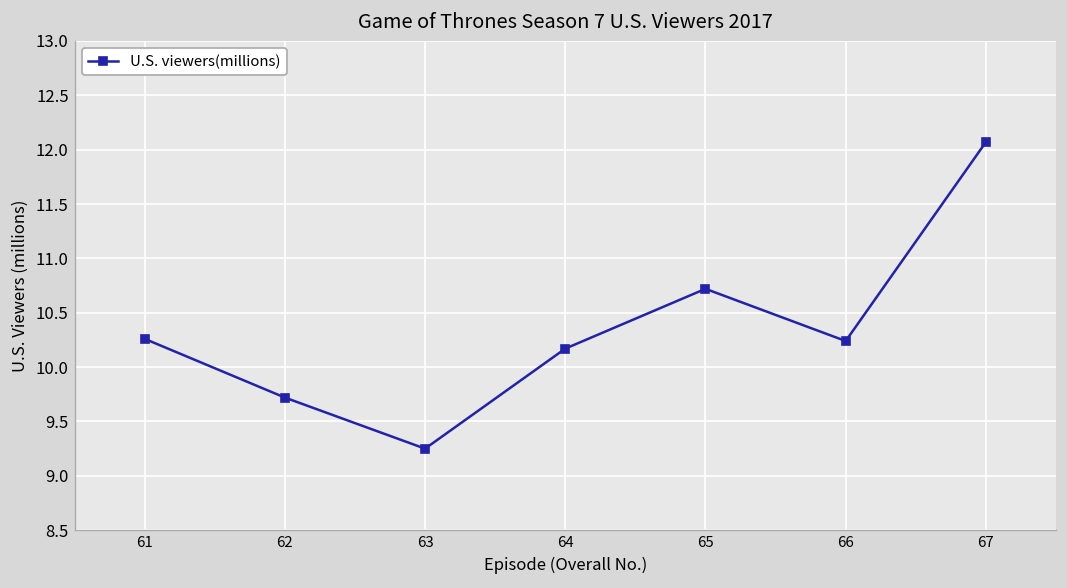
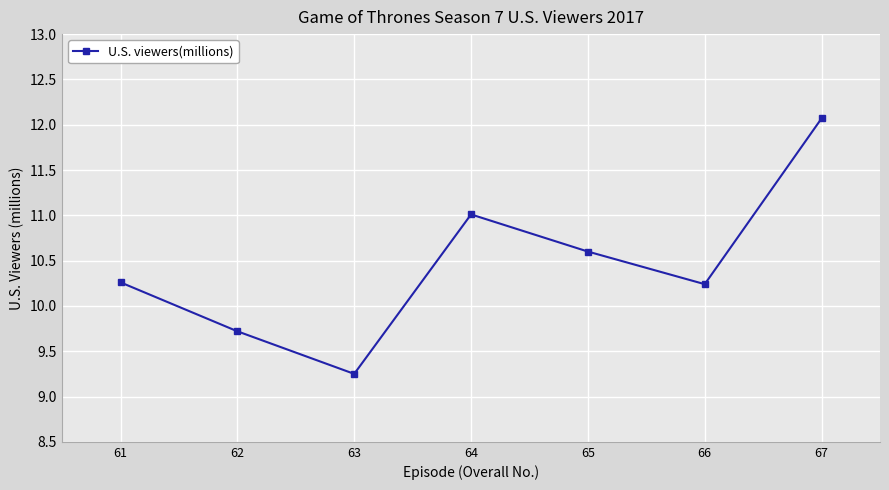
  {
    "61": 10.3,
    "62": 9.7,
    "63": 9.3,
-   "64": 10.2,
-   "65": 10.7,
+   "64": 11.0,
+   "65": 10.6,
    "66": 10.2,
    "67": 12.1
  }
